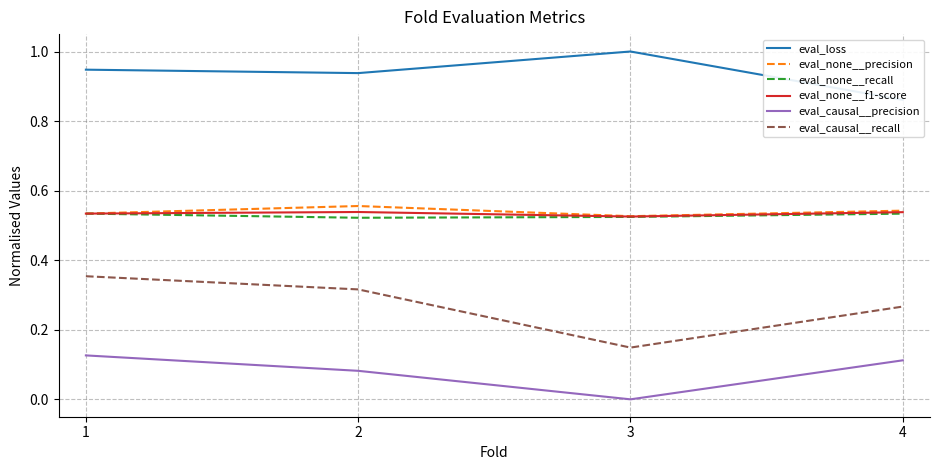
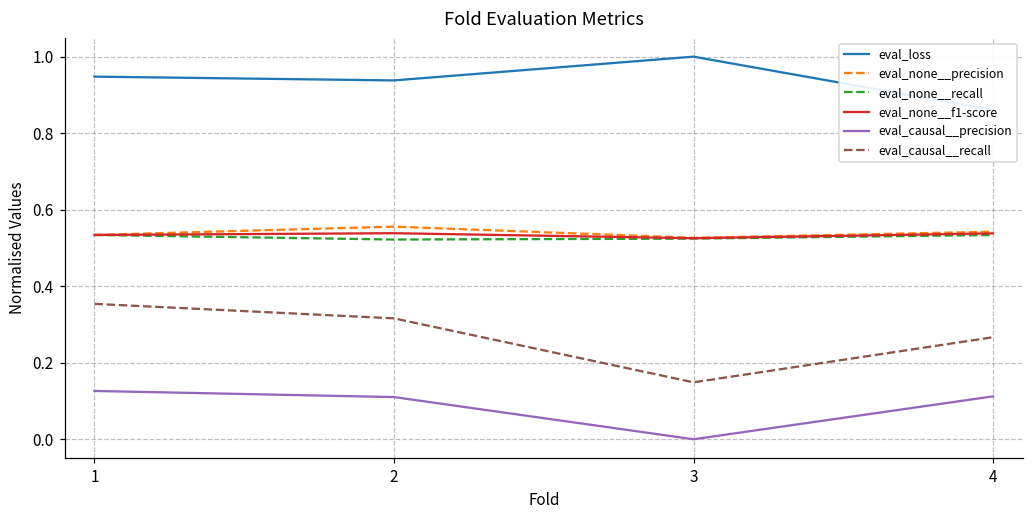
  {
    "eval_loss": {
      "1": 0.95,
      "2": 0.94,
      "3": 1.00
    },
    "eval_none__precision": {
      "2": 0.56
    },
    "eval_none__recall": {
      "2": 0.52
    },
    "eval_none__f1-score": {
      "2": 0.54
    },
    "eval_causal__precision": {
      "1": 0.13,
-     "2": 0.08,
+     "2": 0.11,
      "3": 0.00,
      "4": 0.11
    },
    "eval_causal__recall": {
      "1": 0.35,
      "2": 0.32,
      "3": 0.15,
      "4": 0.27
    }
  }
